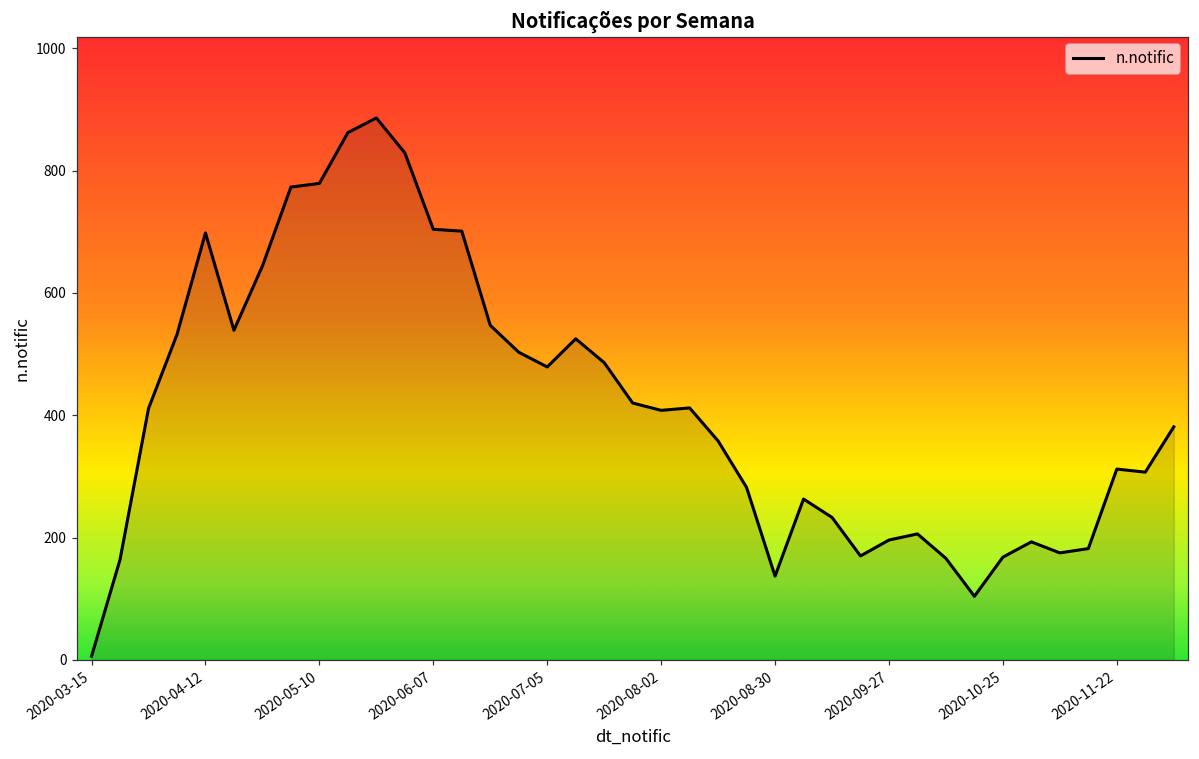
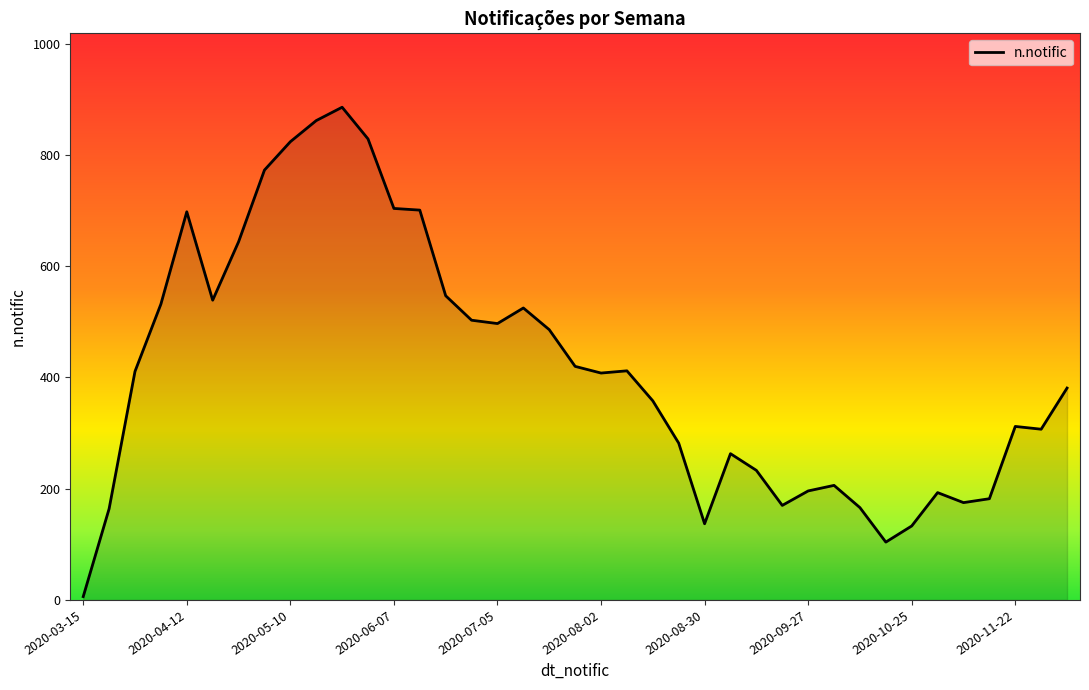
  {
    "2020-03-15": 10,
    "2020-04-12": 700,
-   "2020-05-10": 780,
+   "2020-05-10": 820,
    "2020-06-07": 700,
-   "2020-07-05": 480,
+   "2020-07-05": 500,
    "2020-08-02": 410,
    "2020-08-30": 140,
    "2020-09-27": 200,
-   "2020-10-25": 170,
+   "2020-10-25": 130,
    "2020-11-22": 310
  }
